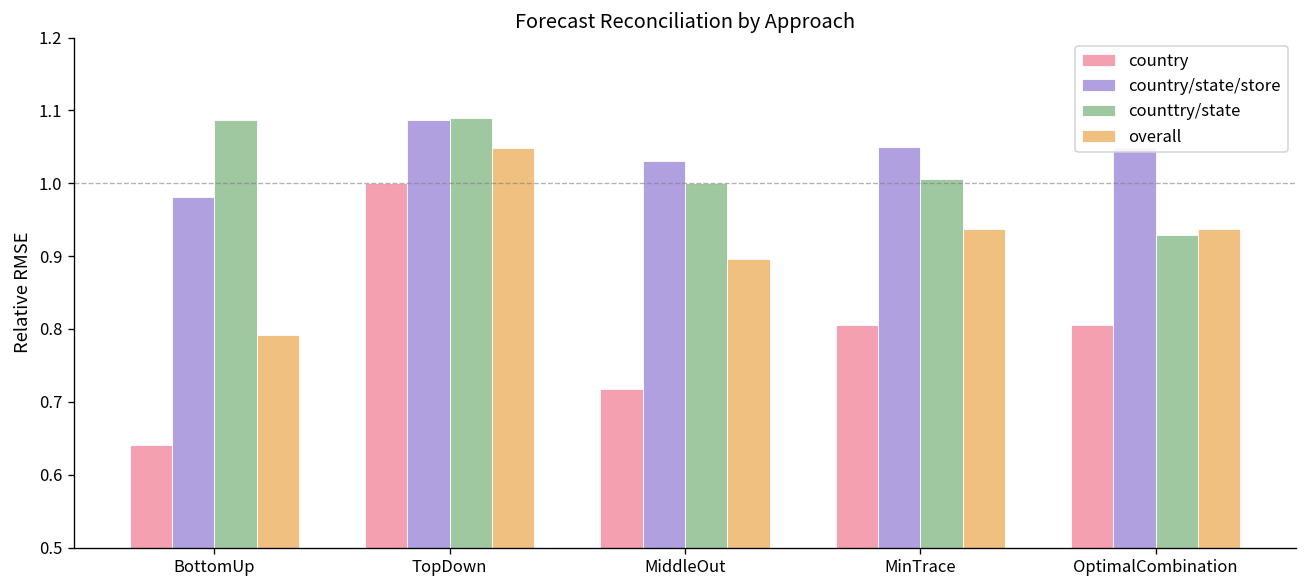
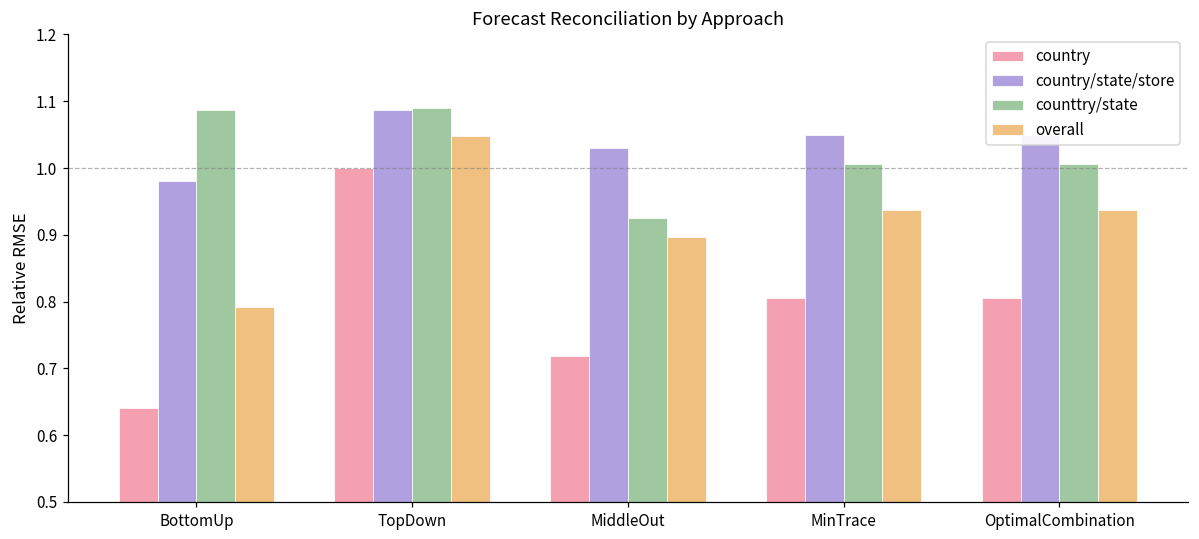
  {
    "country/state/store": {
      "BottomUp": 0.98,
      "TopDown": 1.09,
      "MiddleOut": 1.03,
      "MinTrace": 1.05
    },
    "counttry/state": {
      "BottomUp": 1.09,
      "TopDown": 1.09,
-     "MiddleOut": 1.00,
+     "MiddleOut": 0.92,
      "MinTrace": 1.01,
-     "OptimalCombination": 0.93
+     "OptimalCombination": 1.01
    }
  }
